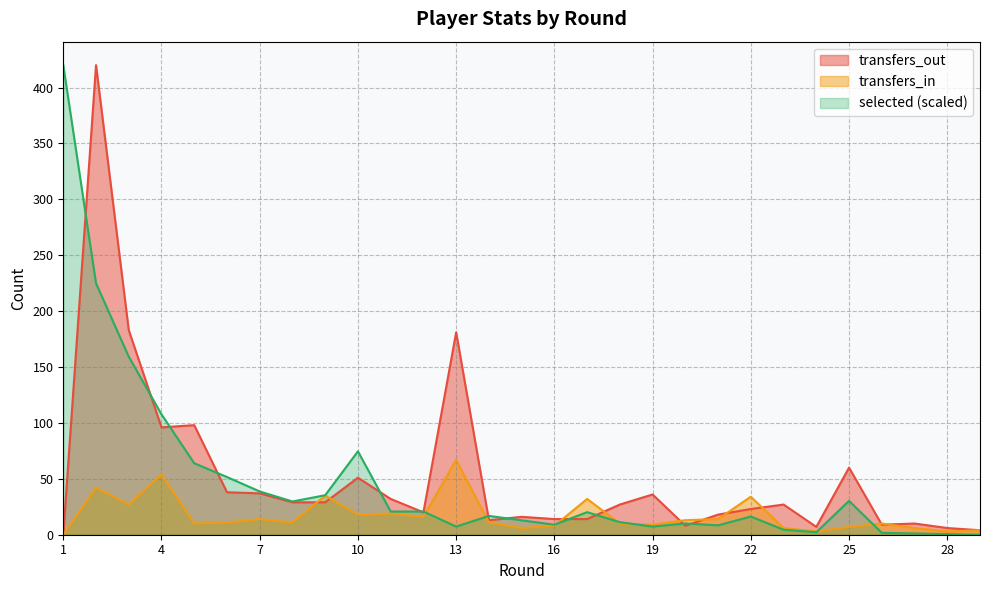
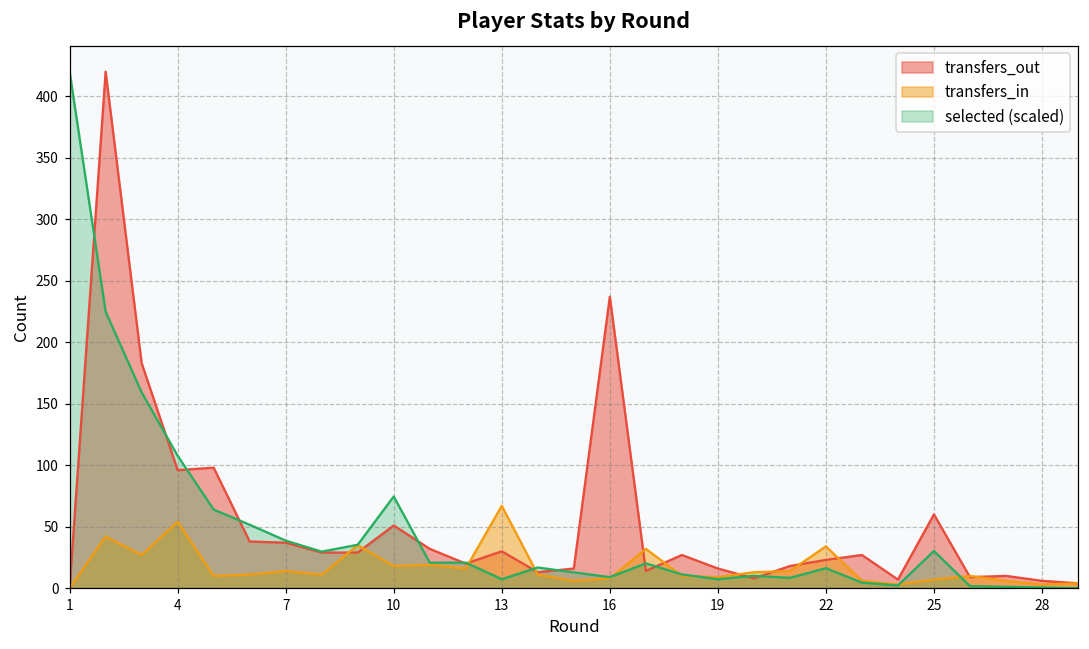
  {
    "transfers_out": {
      "4": 96,
      "10": 51,
-     "13": 181,
-     "16": 14,
-     "19": 36,
+     "13": 30,
+     "16": 237,
+     "19": 16,
      "22": 23,
      "25": 60,
      "28": 6
    },
    "transfers_in": {
      "4": 54,
      "7": 14,
      "10": 18,
      "13": 67,
      "22": 34,
      "25": 7,
      "28": 3
    },
    "selected (scaled)": {
      "1": 420,
      "4": 108,
      "10": 75,
      "13": 7,
      "22": 16,
      "25": 30,
      "28": 1
    }
  }
